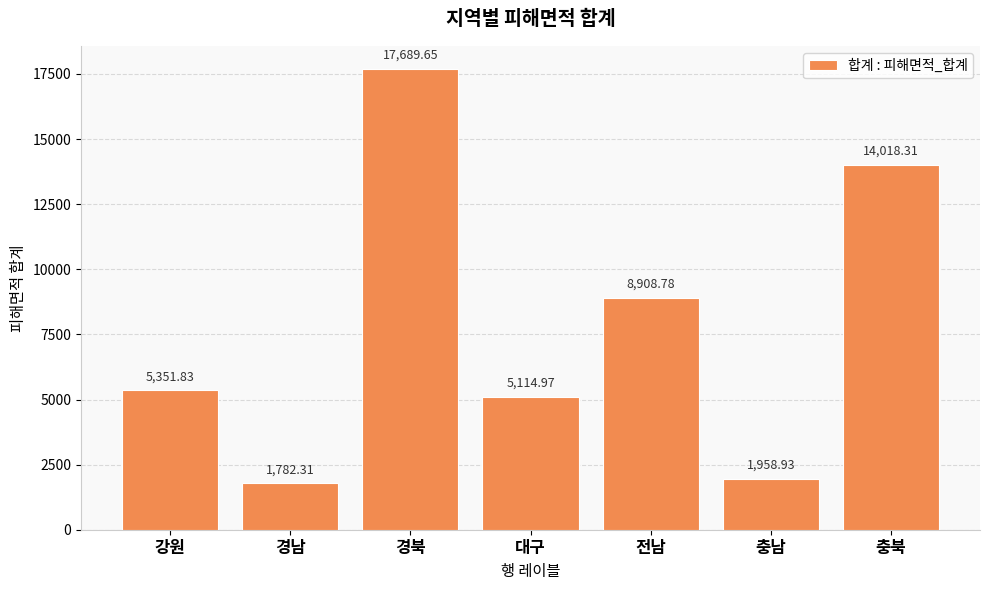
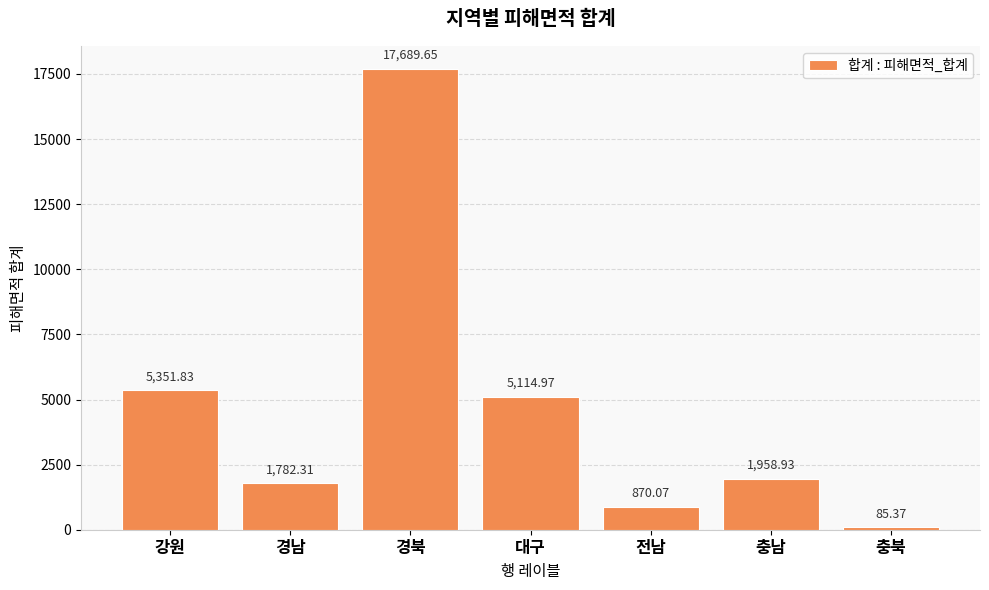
  {
    "강원": "5,351.83",
    "경남": "1,782.31",
    "경북": "17,689.65",
    "대구": "5,114.97",
-   "전남": "8,908.78",
+   "전남": "870.07",
    "충남": "1,958.93",
-   "충북": "14,018.31"
+   "충북": "85.37"
  }
